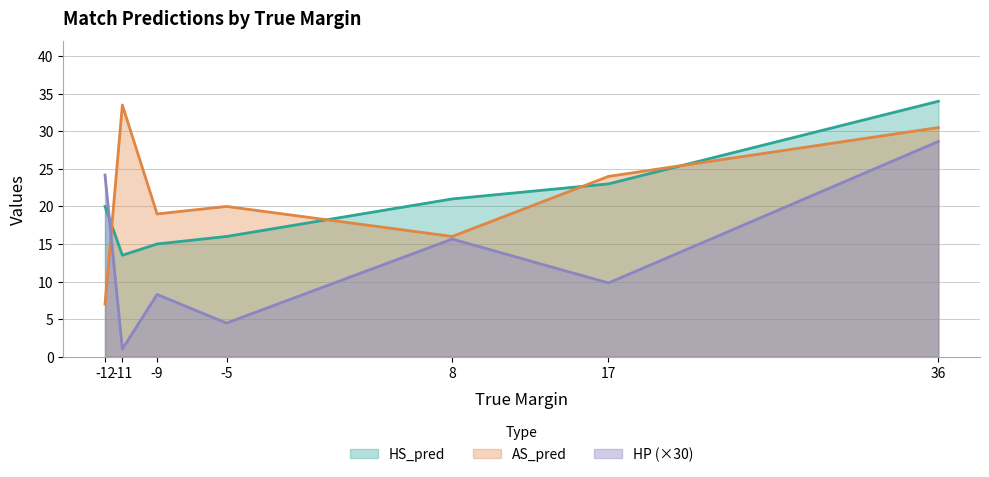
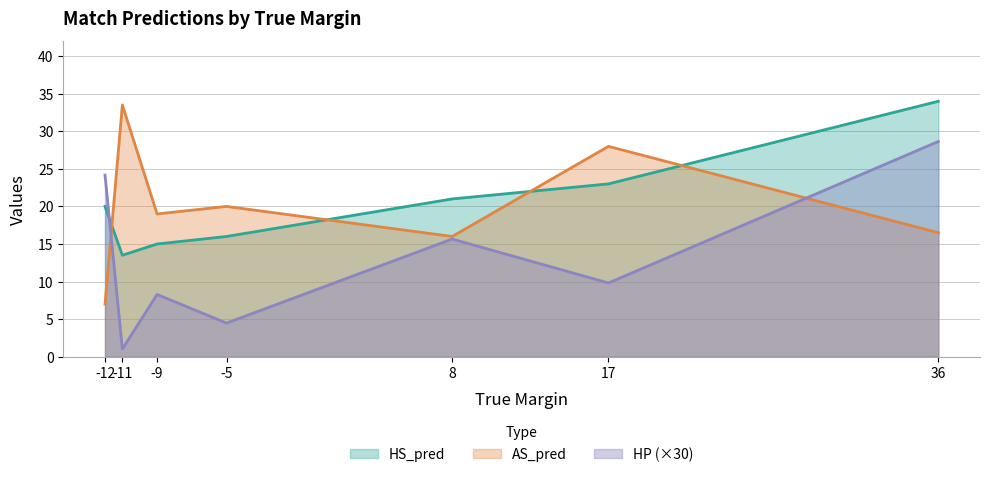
  {
    "AS_pred": {
      "-12": 7,
      "-11": 34,
      "-9": 19,
      "-5": 20,
-     "17": 24,
-     "36": 31
+     "17": 28,
+     "36": 17
    }
  }
